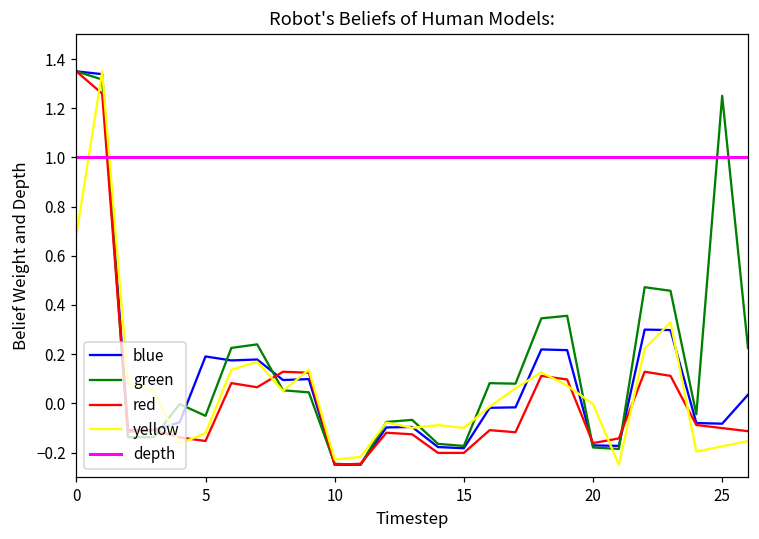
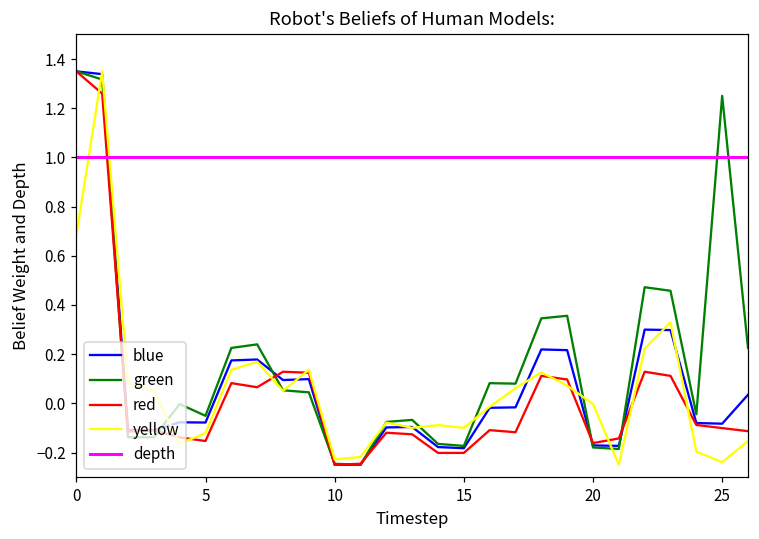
  {
    "blue": {
-     "5": 0.19,
+     "5": -0.08,
      "25": -0.08
    },
    "green": {
      "5": -0.05,
      "25": 1.25
    },
    "red": {
      "5": -0.15,
      "15": -0.20,
      "25": -0.10
    },
    "yellow": {
      "0": 0.68,
      "5": -0.12,
      "10": -0.23,
      "15": -0.10,
      "20": 0.00,
-     "25": -0.17
+     "25": -0.24
    },
    "depth": {
      "0": 1.00,
      "5": 1.00,
      "10": 1.00,
      "15": 1.00,
      "20": 1.00,
      "25": 1.00
    }
  }
